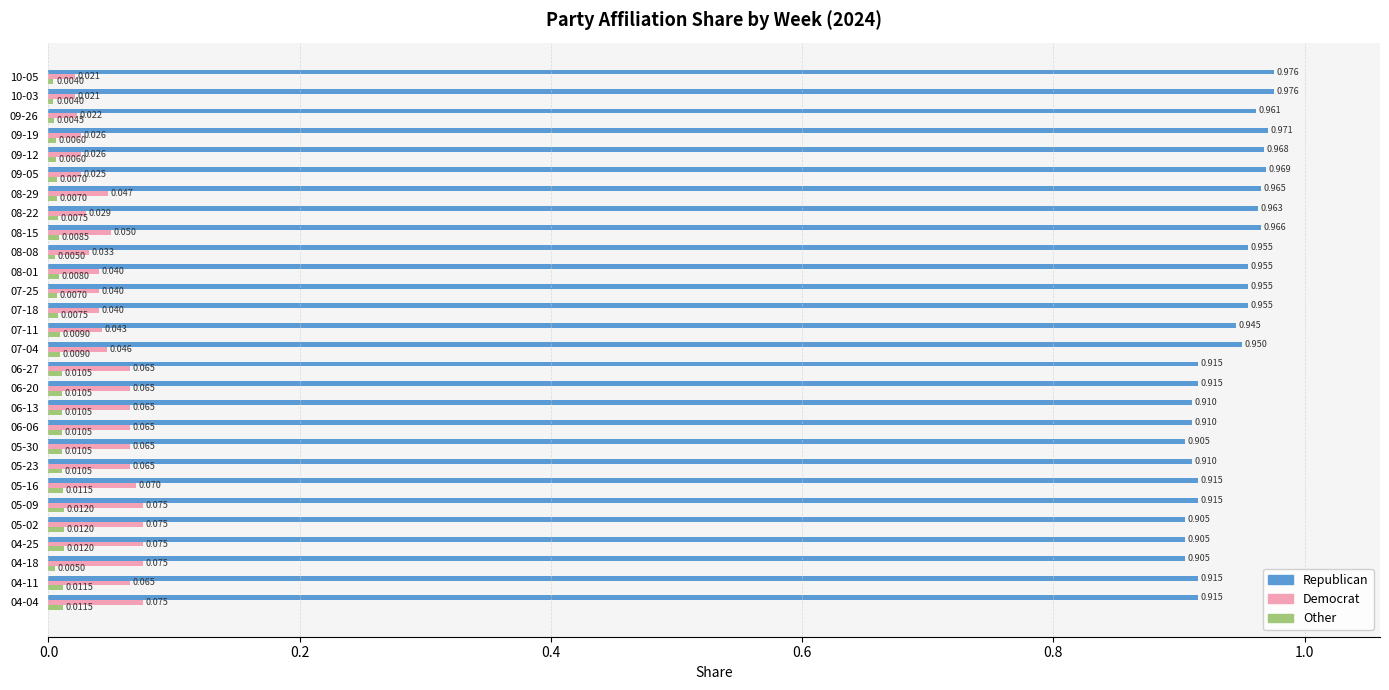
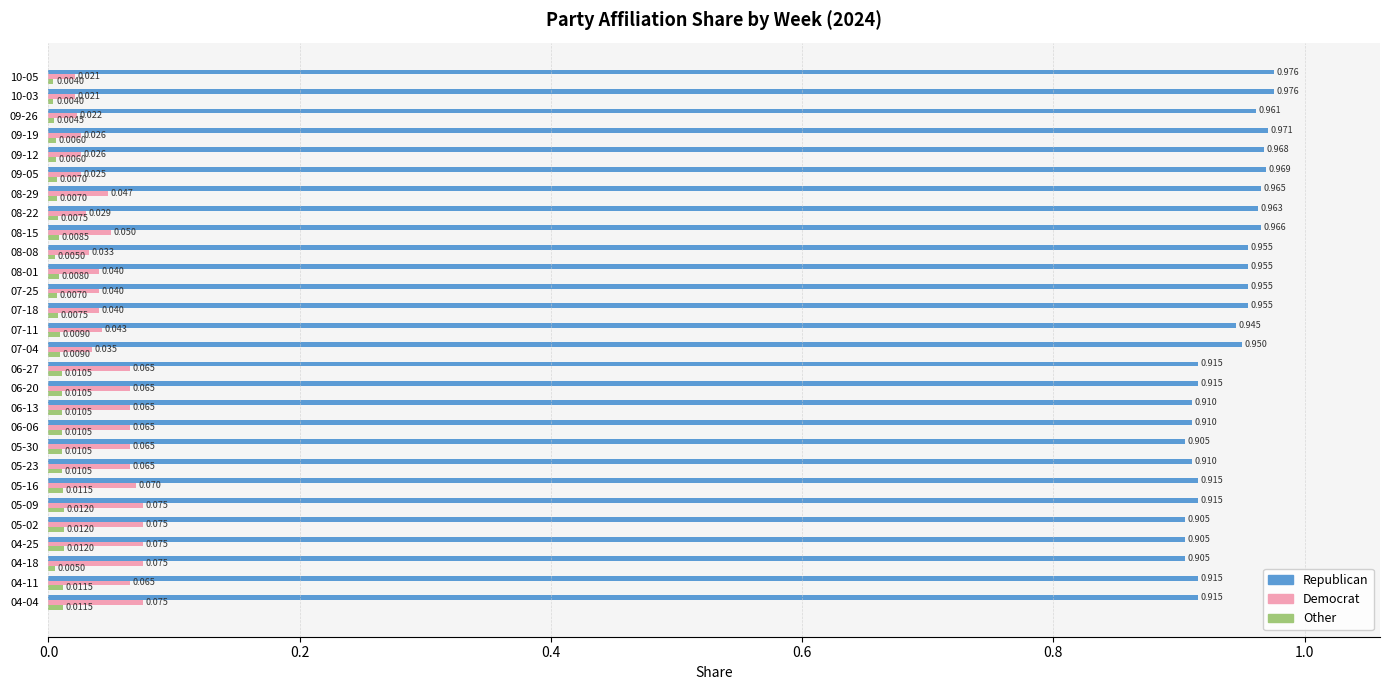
  {
    "Republican": {
      "10-05": 0.976,
      "10-03": 0.976,
      "09-26": 0.961,
      "09-19": 0.971,
      "09-12": 0.968,
      "09-05": 0.969,
      "08-29": 0.965,
      "08-22": 0.963,
      "08-15": 0.966,
      "08-08": 0.955,
      "08-01": 0.955,
      "07-25": 0.955,
      "07-18": 0.955,
      "07-11": 0.945,
      "07-04": 0.950,
      "06-27": 0.915,
      "06-20": 0.915,
      "06-13": 0.910,
      "06-06": 0.910,
      "05-30": 0.905,
      "05-23": 0.910,
      "05-16": 0.915,
      "05-09": 0.915,
      "05-02": 0.905,
      "04-25": 0.905,
      "04-18": 0.905,
      "04-11": 0.915,
      "04-04": 0.915
    },
    "Democrat": {
      "10-05": 0.021,
      "10-03": 0.021,
      "09-26": 0.022,
      "09-19": 0.026,
      "09-12": 0.026,
      "09-05": 0.025,
      "08-29": 0.047,
      "08-22": 0.029,
      "08-15": 0.050,
      "08-08": 0.033,
      "08-01": 0.040,
      "07-25": 0.040,
      "07-18": 0.040,
      "07-11": 0.043,
-     "07-04": 0.046,
+     "07-04": 0.035,
      "06-27": 0.065,
      "06-20": 0.065,
      "06-13": 0.065,
      "06-06": 0.065,
      "05-30": 0.065,
      "05-23": 0.065,
      "05-16": 0.070,
      "05-09": 0.075,
      "05-02": 0.075,
      "04-25": 0.075,
      "04-18": 0.075,
      "04-11": 0.065,
      "04-04": 0.075
    },
    "Other": {
      "10-05": 0.0040,
      "10-03": 0.0040,
      "09-26": 0.0045,
      "09-19": 0.0060,
      "09-12": 0.0060,
      "09-05": 0.0070,
      "08-29": 0.0070,
      "08-22": 0.0075,
      "08-15": 0.0085,
      "08-08": 0.0050,
      "08-01": 0.0080,
      "07-25": 0.0070,
      "07-18": 0.0075,
      "07-11": 0.0090,
      "07-04": 0.0090,
      "06-27": 0.0105,
      "06-20": 0.0105,
      "06-13": 0.0105,
      "06-06": 0.0105,
      "05-30": 0.0105,
      "05-23": 0.0105,
      "05-16": 0.0115,
      "05-09": 0.0120,
      "05-02": 0.0120,
      "04-25": 0.0120,
      "04-18": 0.0050,
      "04-11": 0.0115,
      "04-04": 0.0115
    }
  }
